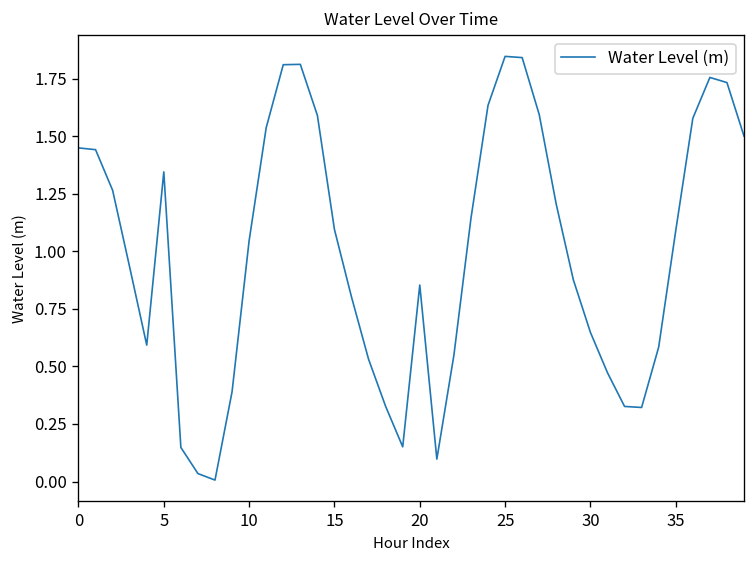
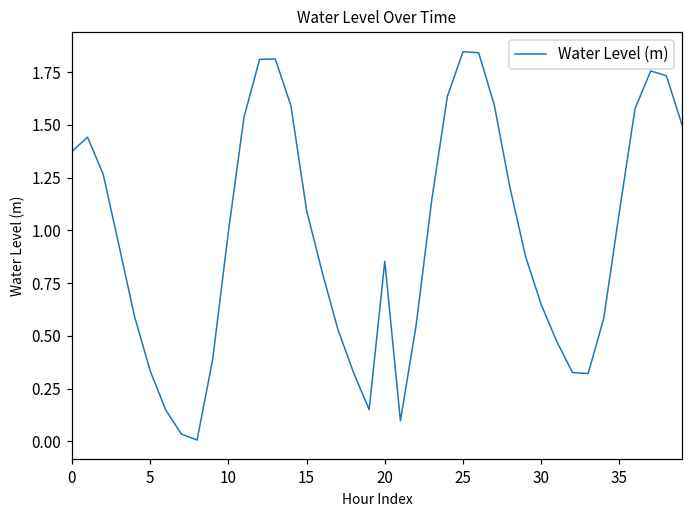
  {
-   "0": 1.45,
-   "5": 1.35,
-   "10": 1.05,
+   "0": 1.37,
+   "5": 0.33,
+   "10": 0.99,
    "15": 1.10,
    "20": 0.85,
    "25": 1.85,
    "30": 0.65,
    "35": 1.09
  }
